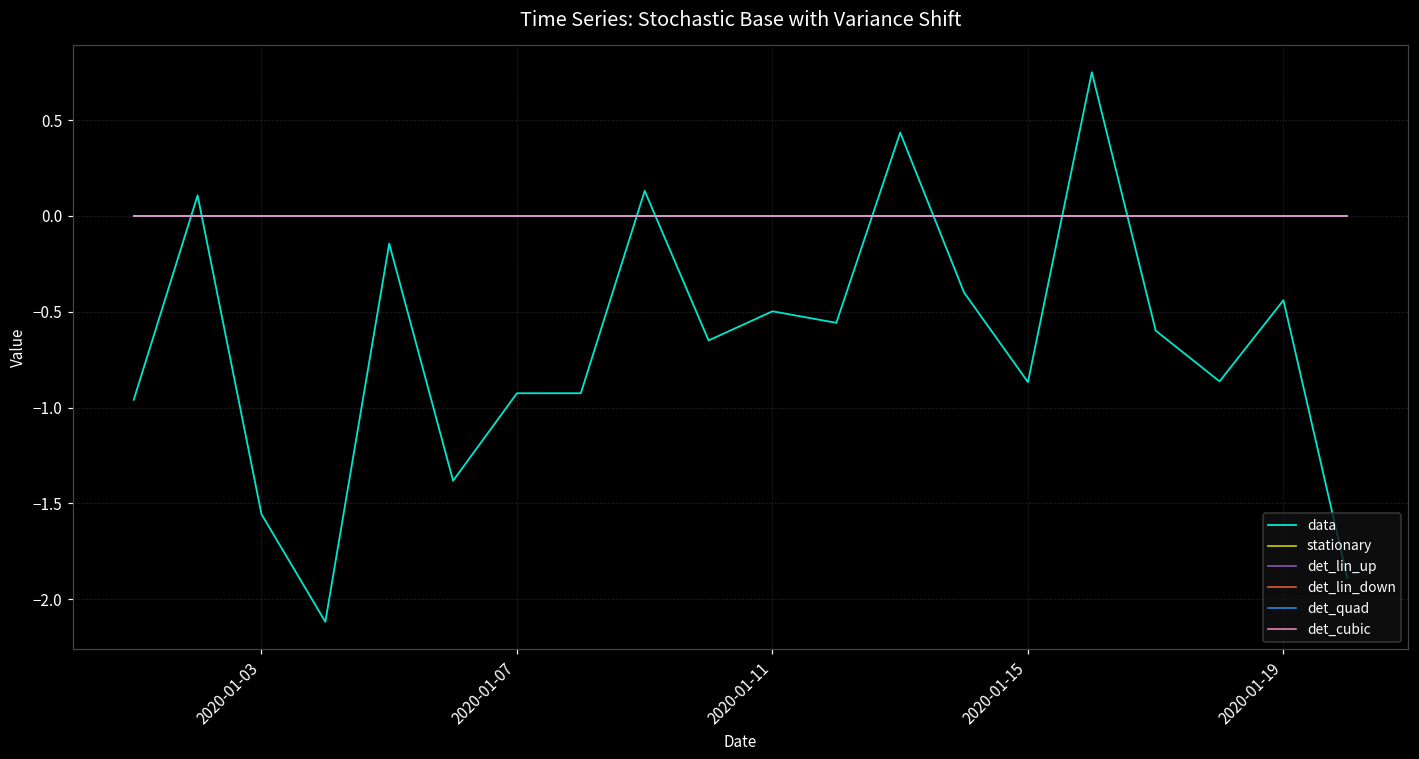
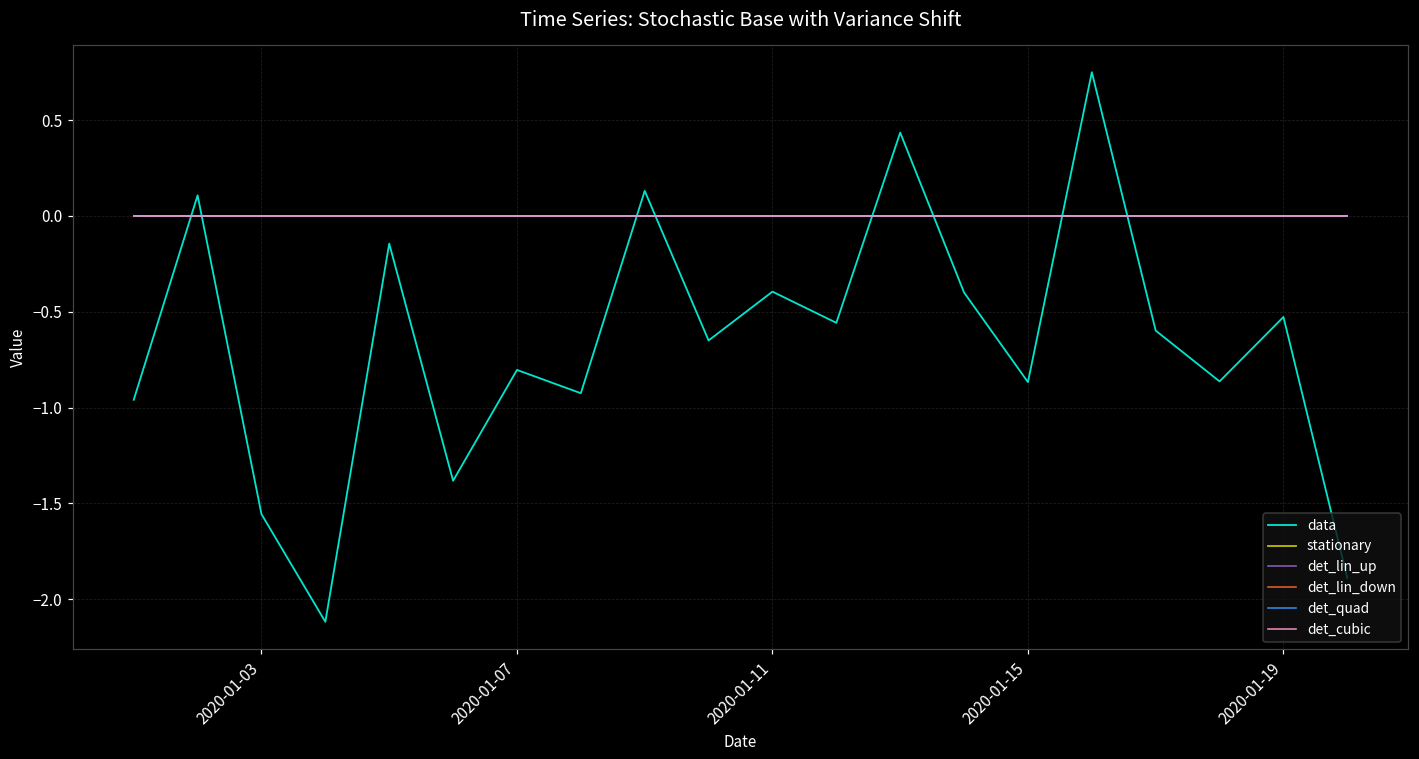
  {
    "data": {
      "2020-01-03": -1.56,
-     "2020-01-07": -0.93,
-     "2020-01-11": -0.50,
+     "2020-01-07": -0.80,
+     "2020-01-11": -0.40,
      "2020-01-15": -0.87,
-     "2020-01-19": -0.44
+     "2020-01-19": -0.53
    },
    "det_cubic": {
      "2020-01-03": 0.00,
      "2020-01-07": 0.00,
      "2020-01-11": 0.00,
      "2020-01-15": 0.00,
      "2020-01-19": 0.00
    }
  }
